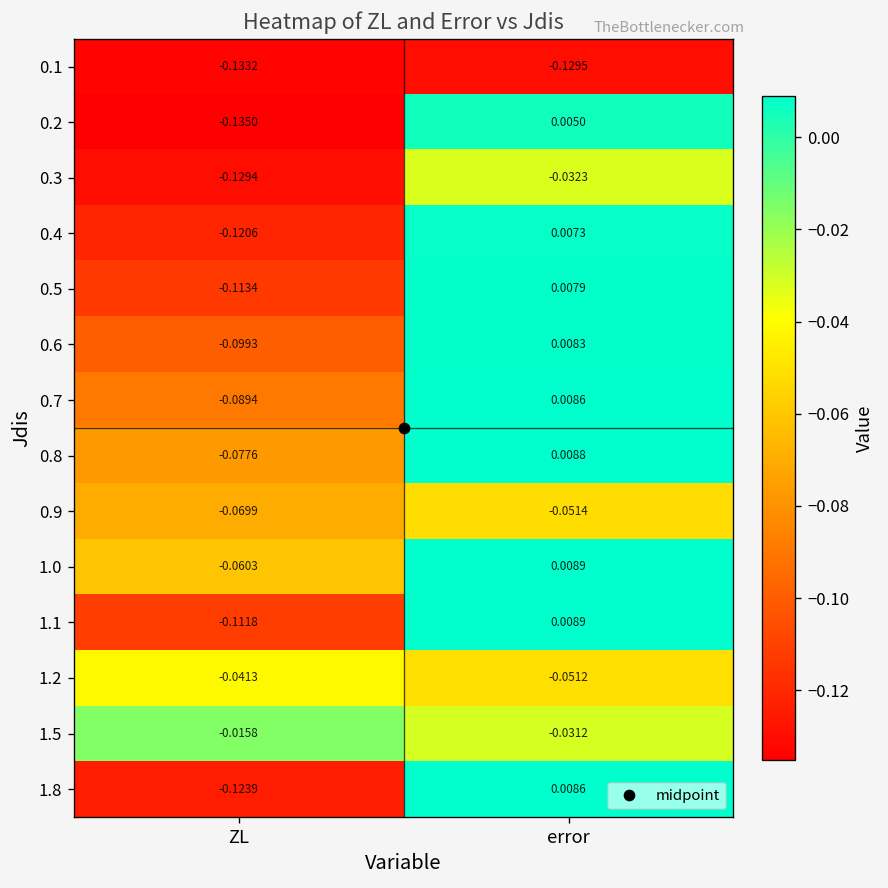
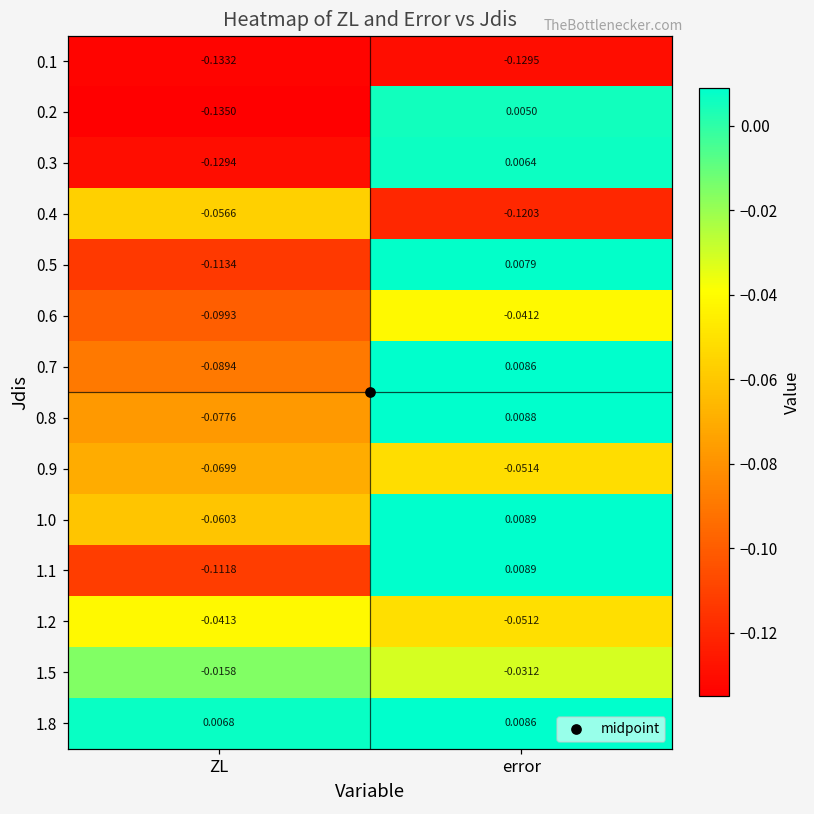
  {
    "0.1": {
      "ZL": -0.1332,
      "error": -0.1295
    },
    "0.2": {
      "ZL": -0.1350,
      "error": 0.0050
    },
    "0.3": {
      "ZL": -0.1294,
-     "error": -0.0323
+     "error": 0.0064
    },
    "0.4": {
-     "ZL": -0.1206,
-     "error": 0.0073
+     "ZL": -0.0566,
+     "error": -0.1203
    },
    "0.5": {
      "ZL": -0.1134,
      "error": 0.0079
    },
    "0.6": {
      "ZL": -0.0993,
-     "error": 0.0083
+     "error": -0.0412
    },
    "0.7": {
      "ZL": -0.0894,
      "error": 0.0086
    },
    "0.8": {
      "ZL": -0.0776,
      "error": 0.0088
    },
    "0.9": {
      "ZL": -0.0699,
      "error": -0.0514
    },
    "1.0": {
      "ZL": -0.0603,
      "error": 0.0089
    },
    "1.1": {
      "ZL": -0.1118,
      "error": 0.0089
    },
    "1.2": {
      "ZL": -0.0413,
      "error": -0.0512
    },
    "1.5": {
      "ZL": -0.0158,
      "error": -0.0312
    },
    "1.8": {
-     "ZL": -0.1239,
+     "ZL": 0.0068,
      "error": 0.0086
    }
  }
